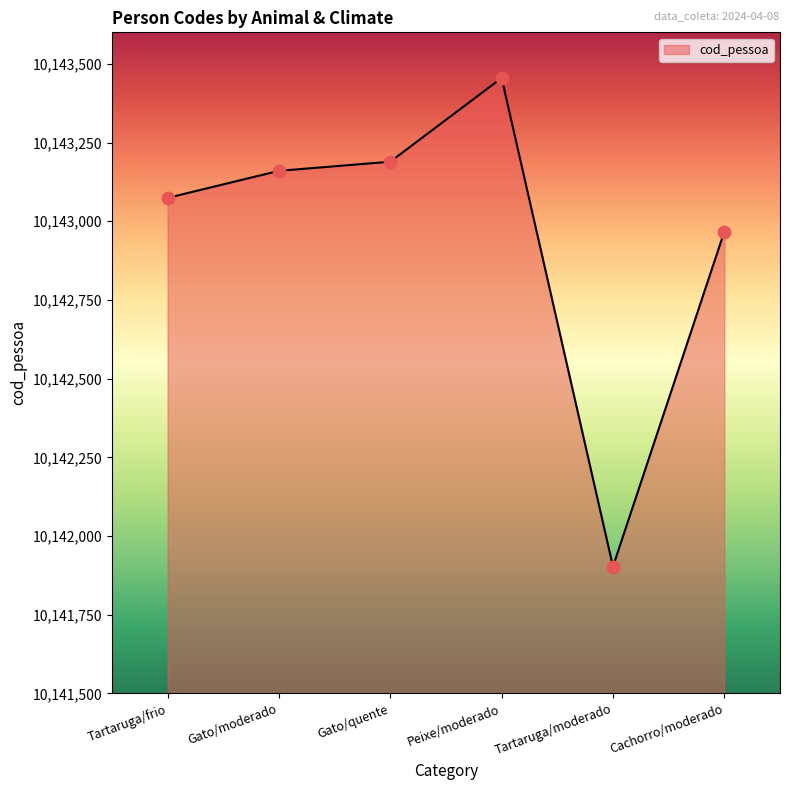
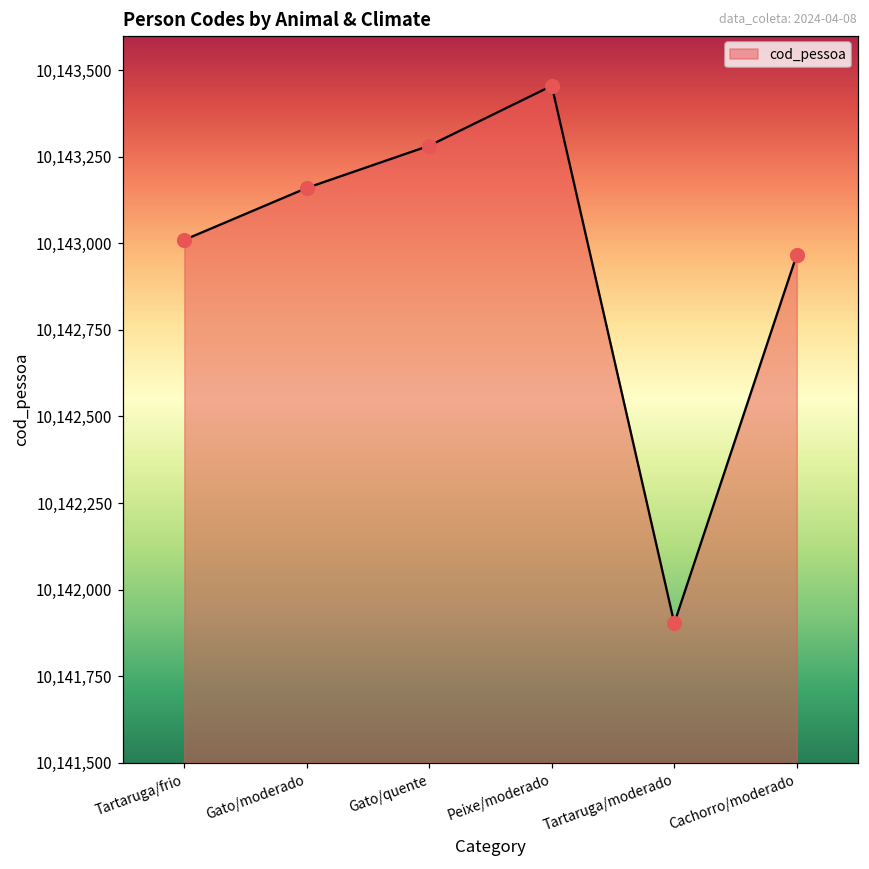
  {
-   "Tartaruga/frio": "10,143,070",
+   "Tartaruga/frio": "10,143,010",
    "Gato/moderado": "10,143,160",
-   "Gato/quente": "10,143,190",
+   "Gato/quente": "10,143,280",
    "Peixe/moderado": "10,143,460",
    "Tartaruga/moderado": "10,141,900",
    "Cachorro/moderado": "10,142,970"
  }
